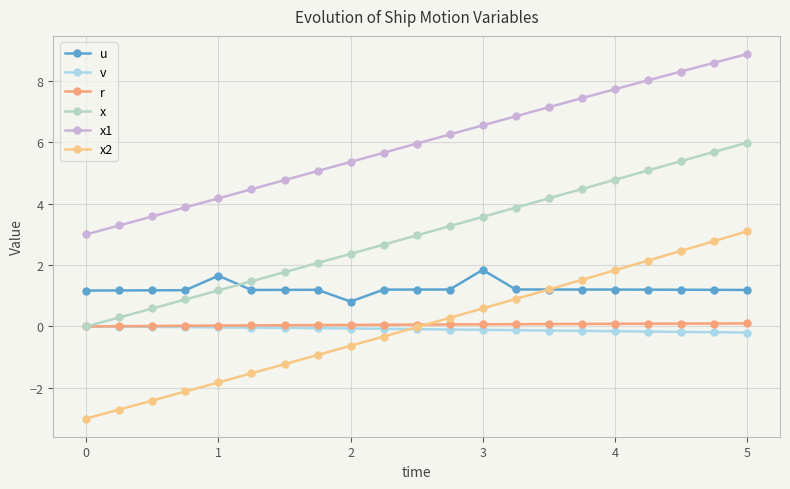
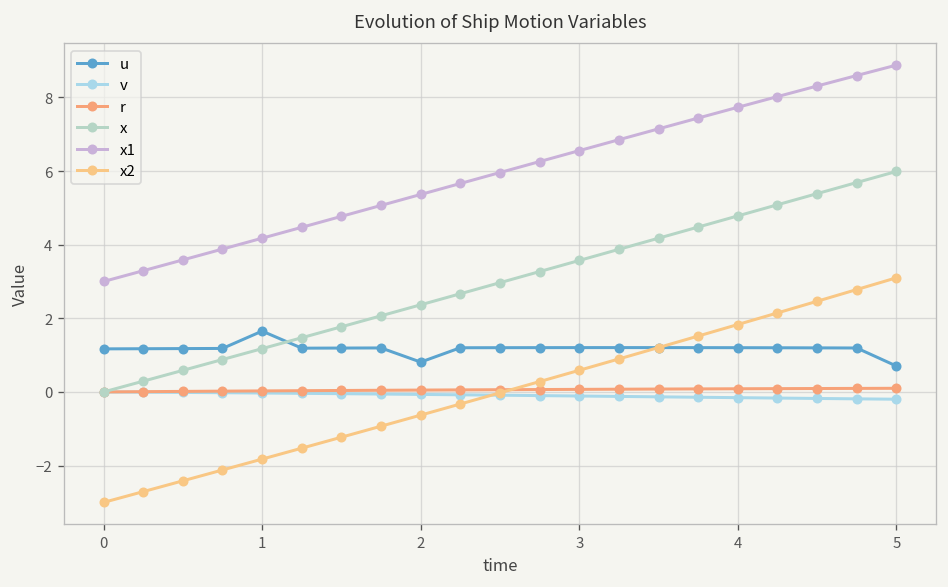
  {
    "u": {
      "0": 1.2,
      "1": 1.7,
      "2": 0.8,
-     "3": 1.8,
+     "3": 1.2,
      "4": 1.2,
-     "5": 1.2
+     "5": 0.7
    }
  }
